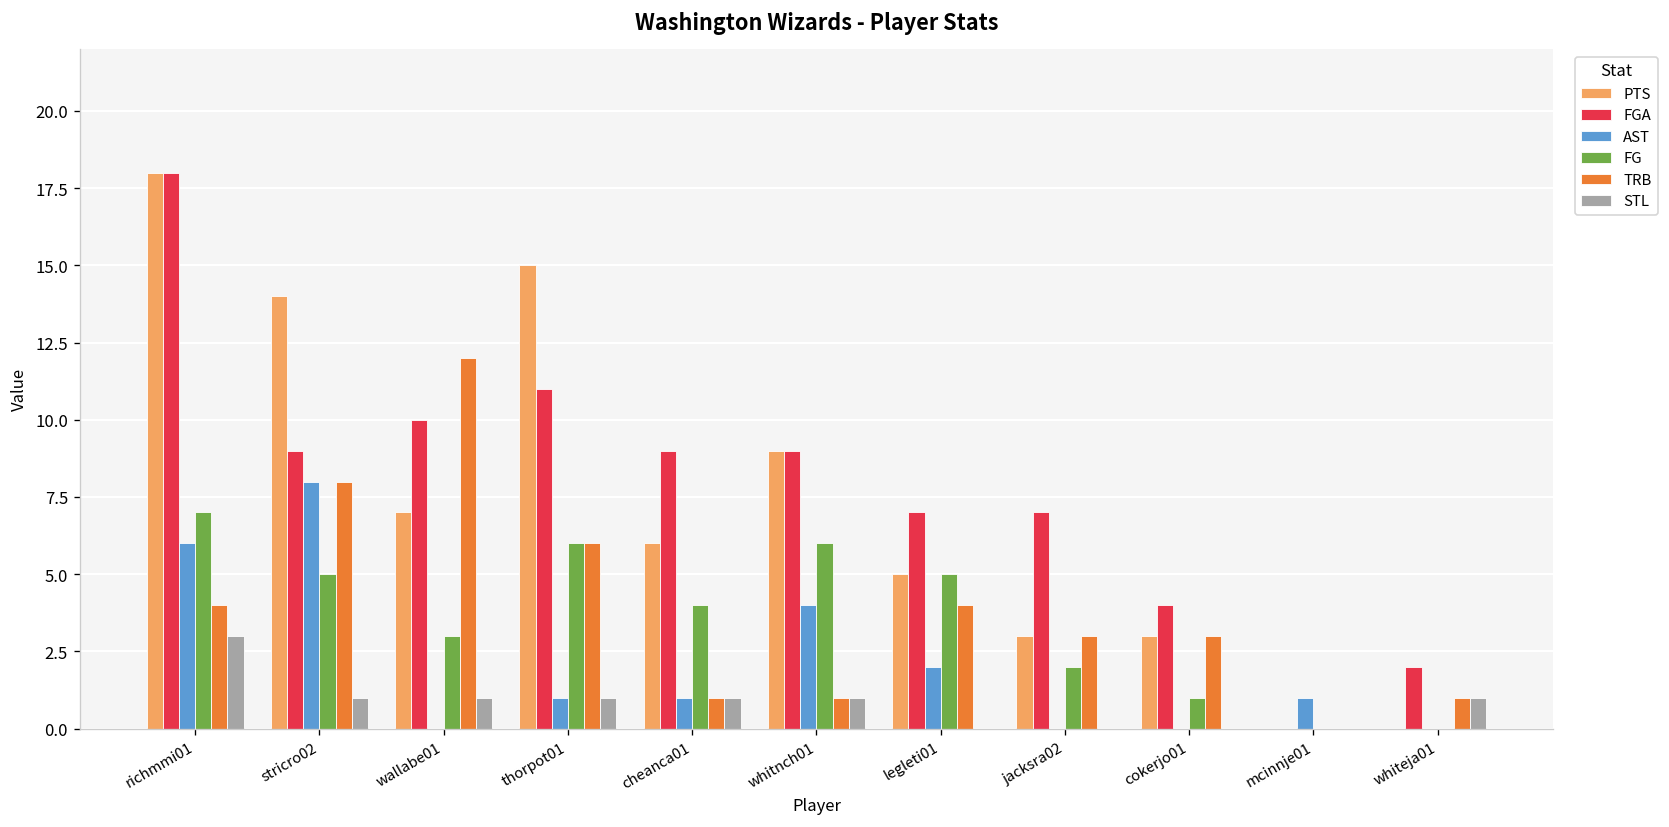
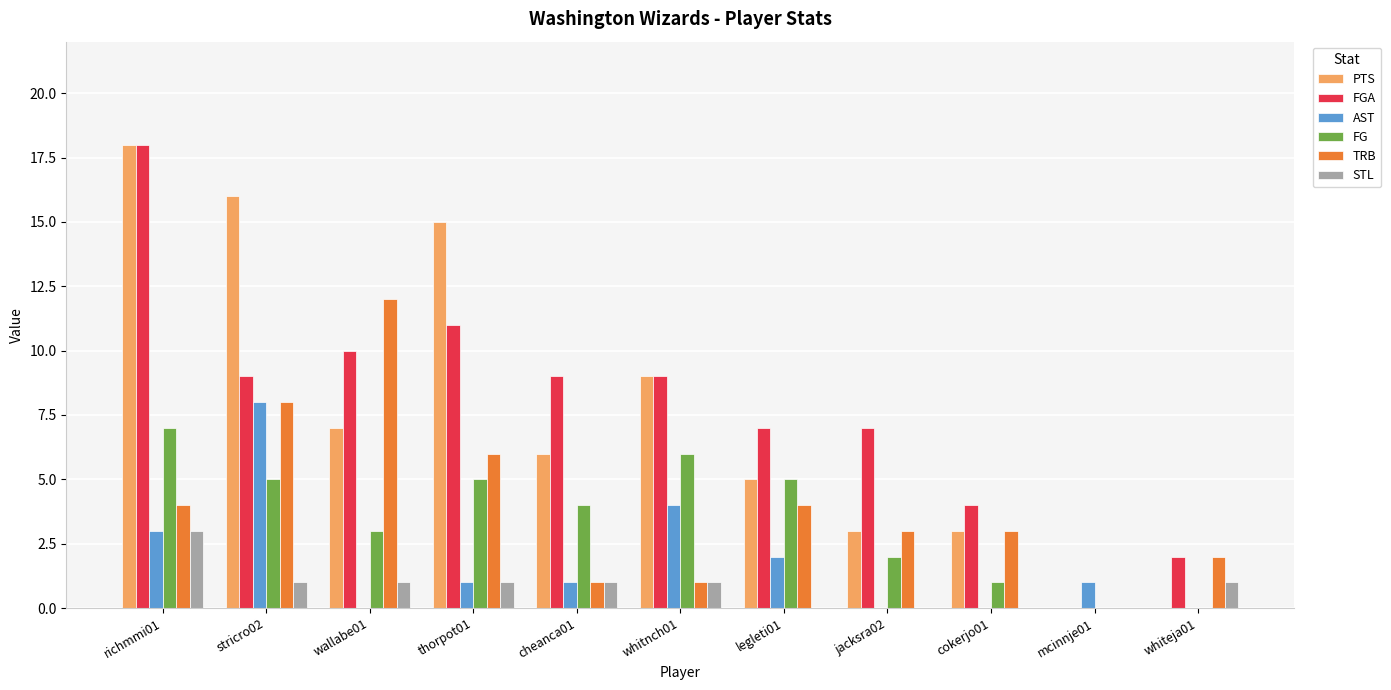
  {
    "PTS": {
      "richmmi01": 18,
-     "stricro02": 14,
+     "stricro02": 16,
      "wallabe01": 7,
      "thorpot01": 15,
      "cheanca01": 6,
      "whitnch01": 9,
      "legleti01": 5,
      "jacksra02": 3,
      "cokerjo01": 3,
      "mcinnje01": 0,
      "whiteja01": 0
    },
    "FGA": {
      "richmmi01": 18,
      "stricro02": 9,
      "wallabe01": 10,
      "thorpot01": 11,
      "cheanca01": 9,
      "whitnch01": 9,
      "legleti01": 7,
      "jacksra02": 7,
      "cokerjo01": 4,
      "mcinnje01": 0,
      "whiteja01": 2
    },
    "AST": {
-     "richmmi01": 6,
+     "richmmi01": 3,
      "stricro02": 8,
      "wallabe01": 0,
      "thorpot01": 1,
      "cheanca01": 1,
      "whitnch01": 4,
      "legleti01": 2,
      "jacksra02": 0,
      "cokerjo01": 0,
      "mcinnje01": 1,
      "whiteja01": 0
    },
    "FG": {
      "richmmi01": 7,
      "stricro02": 5,
      "wallabe01": 3,
-     "thorpot01": 6,
+     "thorpot01": 5,
      "cheanca01": 4,
      "whitnch01": 6,
      "legleti01": 5,
      "jacksra02": 2,
      "cokerjo01": 1,
      "mcinnje01": 0,
      "whiteja01": 0
    },
    "TRB": {
      "richmmi01": 4,
      "stricro02": 8,
      "wallabe01": 12,
      "thorpot01": 6,
      "cheanca01": 1,
      "whitnch01": 1,
      "legleti01": 4,
      "jacksra02": 3,
      "cokerjo01": 3,
      "mcinnje01": 0,
-     "whiteja01": 1
+     "whiteja01": 2
    },
    "STL": {
      "richmmi01": 3,
      "stricro02": 1,
      "wallabe01": 1,
      "thorpot01": 1,
      "cheanca01": 1,
      "whitnch01": 1,
      "legleti01": 0,
      "jacksra02": 0,
      "cokerjo01": 0,
      "mcinnje01": 0,
      "whiteja01": 1
    }
  }
